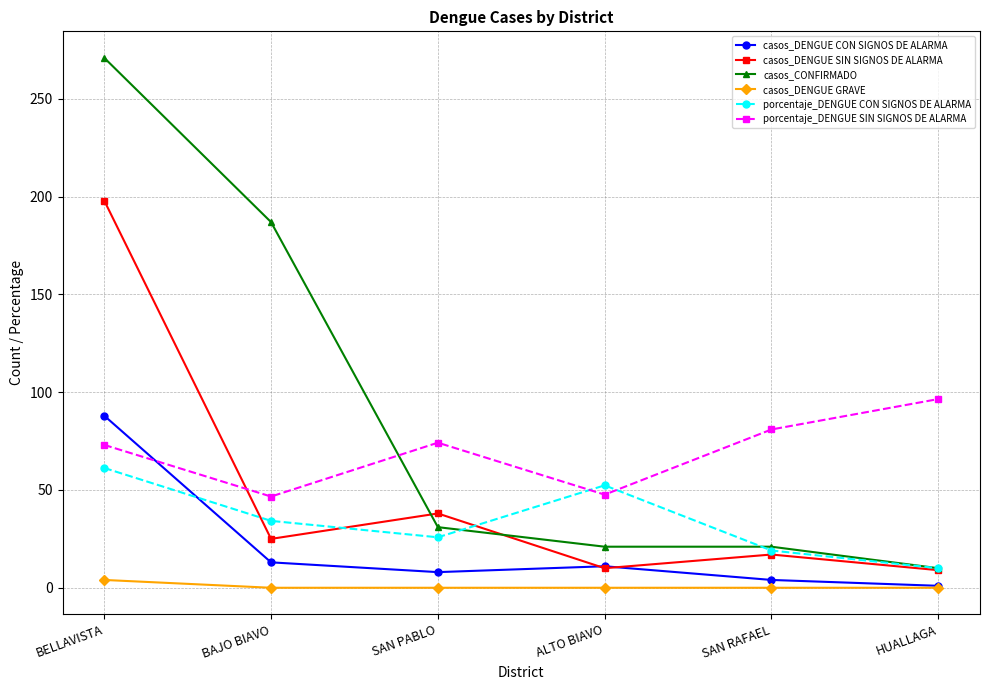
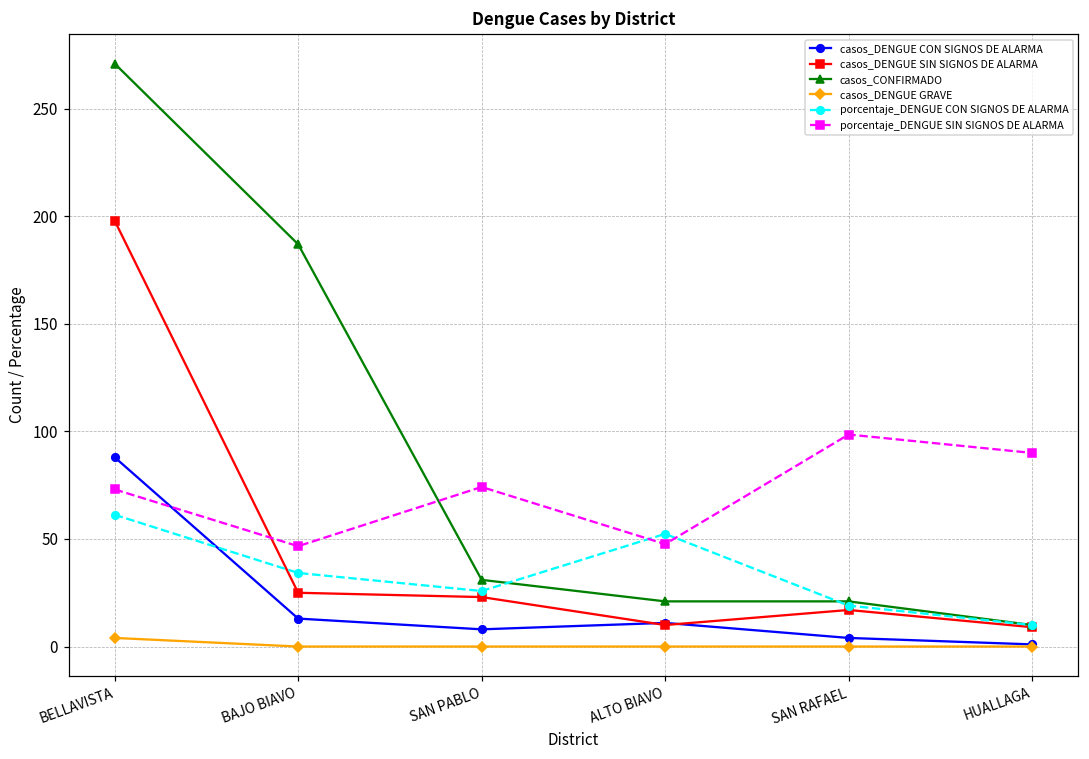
  {
    "casos_DENGUE CON SIGNOS DE ALARMA": {
      "BELLAVISTA": 88,
      "BAJO BIAVO": 13,
      "SAN PABLO": 8,
      "SAN RAFAEL": 4
    },
    "casos_DENGUE SIN SIGNOS DE ALARMA": {
      "BELLAVISTA": 198,
      "BAJO BIAVO": 25,
-     "SAN PABLO": 38,
+     "SAN PABLO": 23,
      "SAN RAFAEL": 17
    },
    "casos_CONFIRMADO": {
      "BELLAVISTA": 271,
      "BAJO BIAVO": 187,
      "SAN PABLO": 31,
      "ALTO BIAVO": 21,
      "SAN RAFAEL": 21
    },
    "casos_DENGUE GRAVE": {
      "BELLAVISTA": 4,
      "BAJO BIAVO": 0,
      "SAN PABLO": 0,
      "ALTO BIAVO": 0,
      "SAN RAFAEL": 0
    },
    "porcentaje_DENGUE CON SIGNOS DE ALARMA": {
      "BELLAVISTA": 61,
      "BAJO BIAVO": 34,
      "SAN PABLO": 26,
      "ALTO BIAVO": 52,
      "SAN RAFAEL": 19
    },
    "porcentaje_DENGUE SIN SIGNOS DE ALARMA": {
      "BELLAVISTA": 73,
      "BAJO BIAVO": 47,
      "SAN PABLO": 74,
      "ALTO BIAVO": 48,
-     "SAN RAFAEL": 81,
-     "HUALLAGA": 97
+     "SAN RAFAEL": 99,
+     "HUALLAGA": 90
    }
  }
